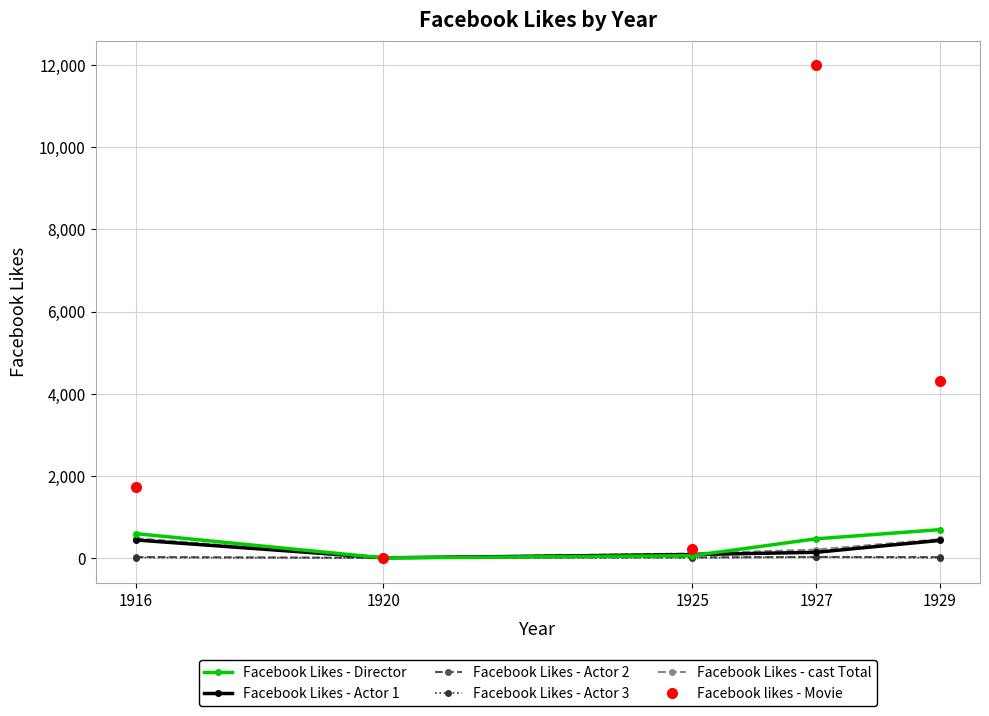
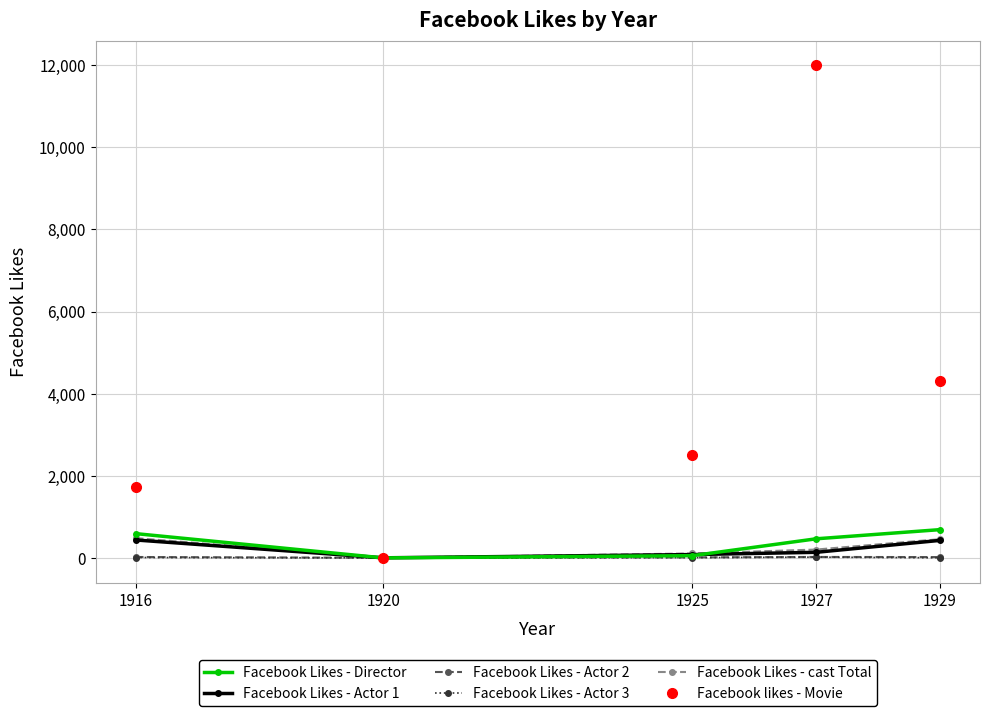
  {
    "Facebook Likes - Director": {
      "1916": "600",
      "1927": "500",
      "1929": "700"
    },
    "Facebook Likes - Actor 1": {
      "1927": "100"
    },
    "Facebook Likes - cast Total": {
      "1927": "200"
    },
    "Facebook likes - Movie": {
      "1916": "1,700",
-     "1925": "200",
+     "1925": "2,500",
      "1927": "12,000",
      "1929": "4,300"
    }
  }
